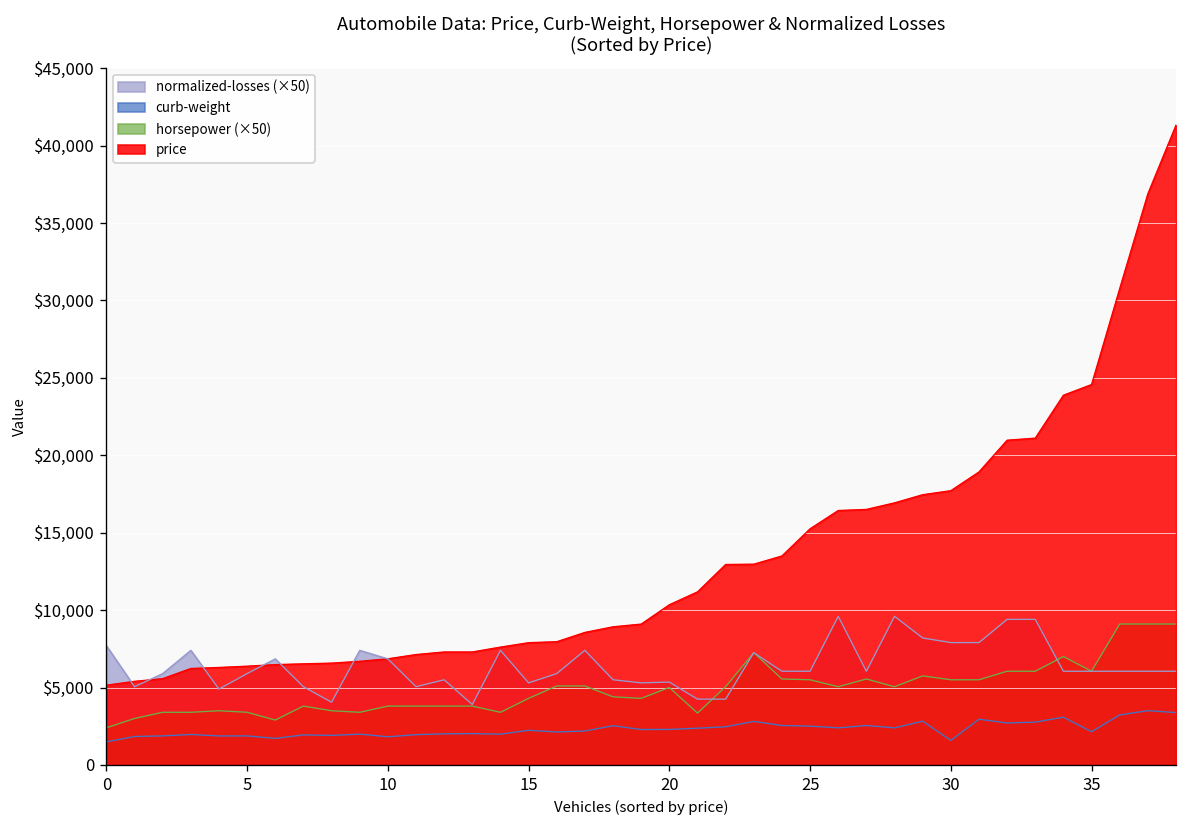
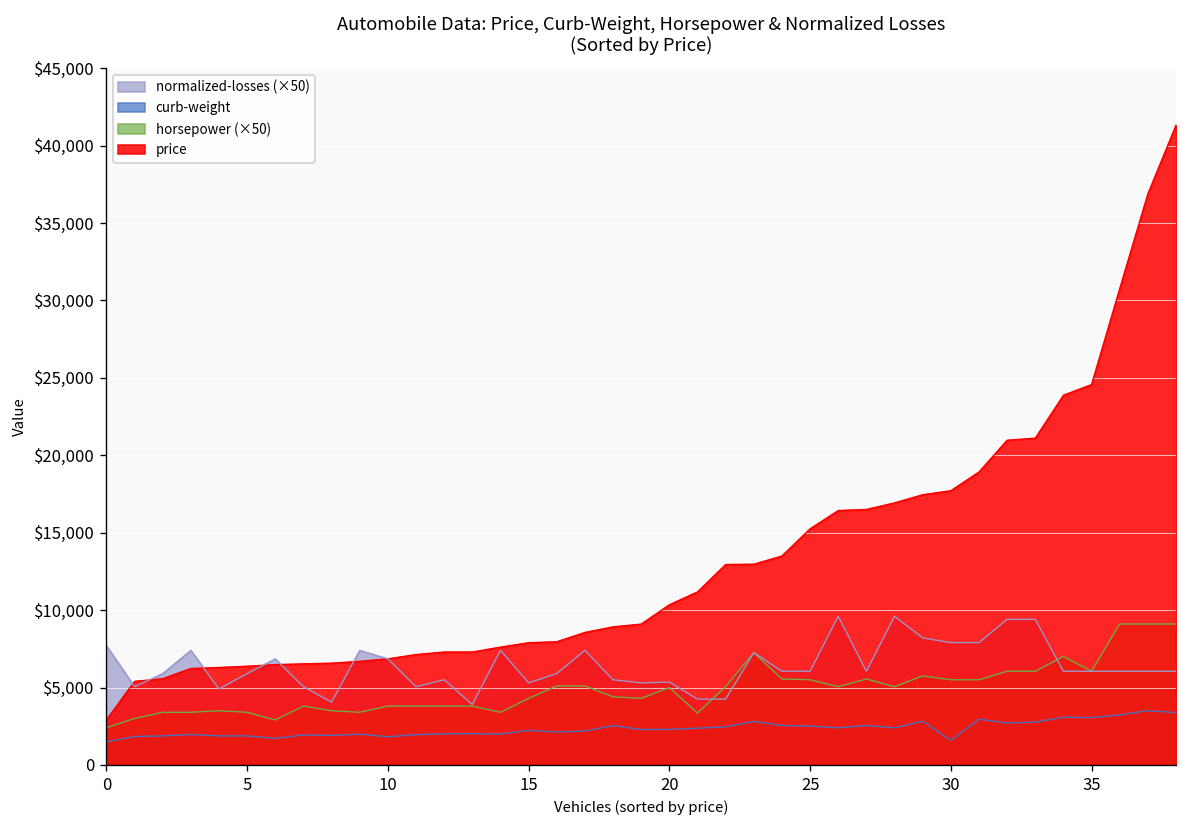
  {
    "normalized-losses (×50)": {
      "0": "$7,700",
      "5": "$5,900",
      "15": "$5,300",
      "20": "$5,400",
      "25": "$6,100",
      "30": "$7,900"
    },
    "curb-weight": {
      "0": "$1,500",
      "5": "$1,900",
      "10": "$1,800",
      "15": "$2,200",
      "20": "$2,300",
      "25": "$2,500",
      "30": "$1,600",
-     "35": "$2,100"
+     "35": "$3,100"
    },
    "horsepower (×50)": {
      "0": "$2,400",
      "5": "$3,400",
      "10": "$3,800",
      "15": "$4,300",
      "20": "$5,000",
      "25": "$5,500",
      "30": "$5,500"
    },
    "price": {
-     "0": "$5,200",
+     "0": "$2,900",
      "5": "$6,400",
      "15": "$7,900",
      "20": "$10,300",
      "25": "$15,300",
      "30": "$17,700",
      "35": "$24,600"
    }
  }
